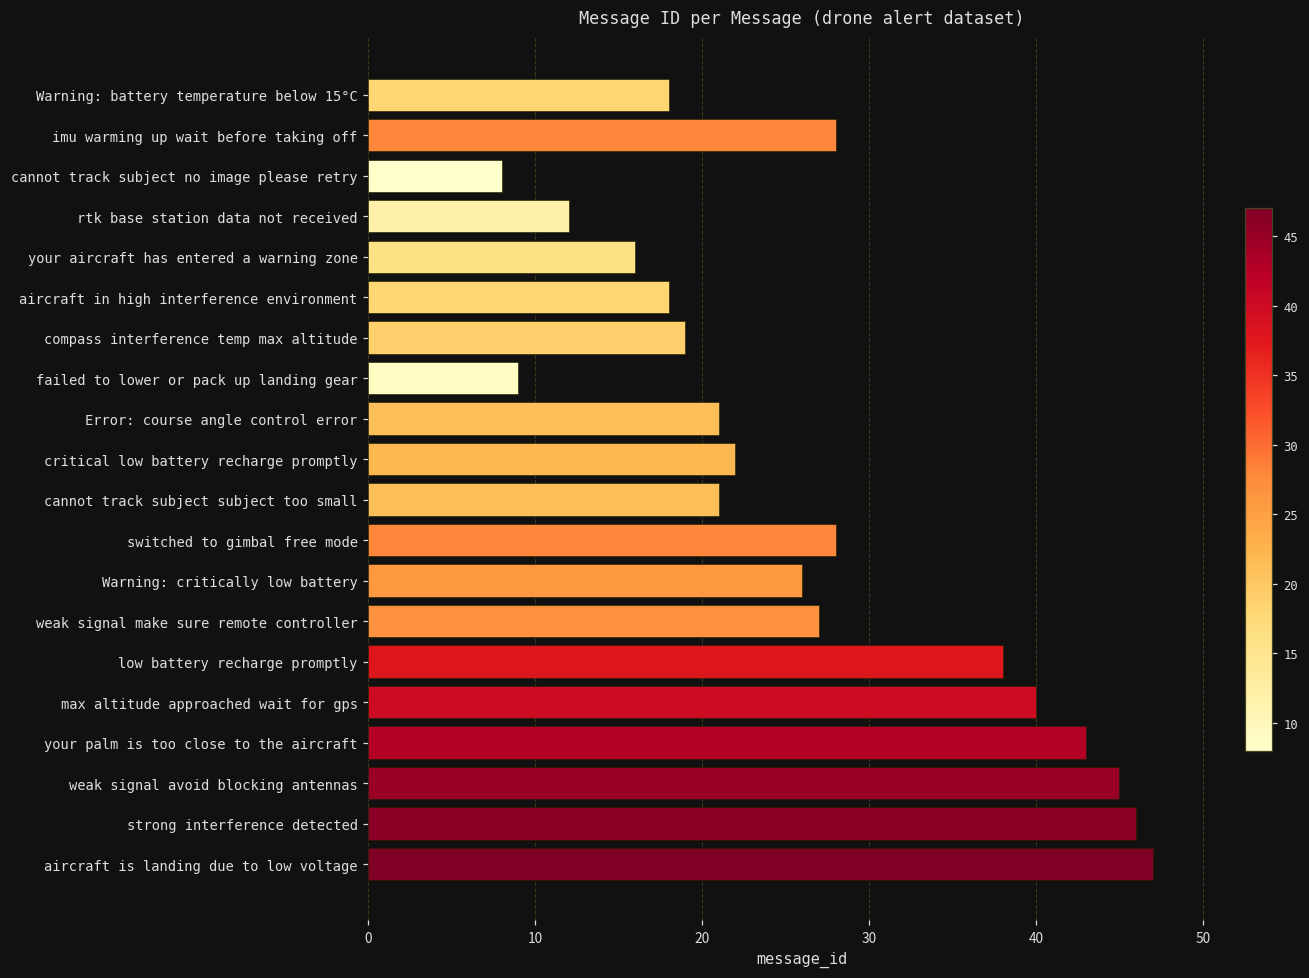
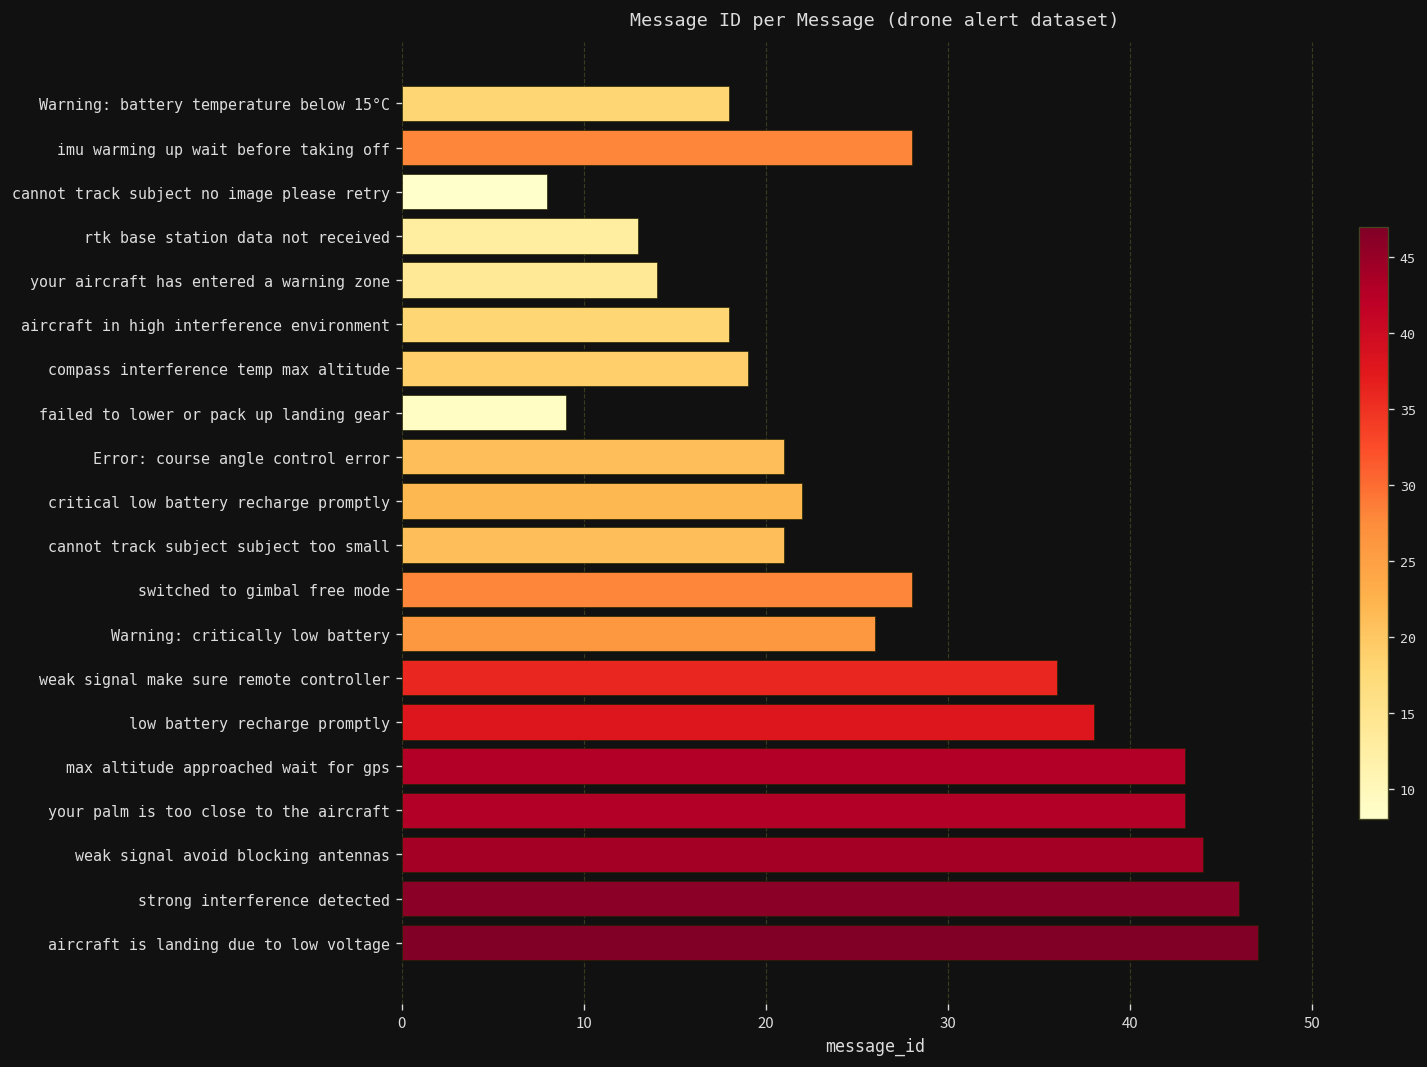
  {
    "Warning: battery temperature below 15°C": 18,
    "imu warming up wait before taking off": 28,
    "cannot track subject no image please retry": 8,
-   "rtk base station data not received": 12,
-   "your aircraft has entered a warning zone": 16,
+   "rtk base station data not received": 13,
+   "your aircraft has entered a warning zone": 14,
    "aircraft in high interference environment": 18,
    "compass interference temp max altitude": 19,
    "failed to lower or pack up landing gear": 9,
    "Error: course angle control error": 21,
    "critical low battery recharge promptly": 22,
    "cannot track subject subject too small": 21,
    "switched to gimbal free mode": 28,
    "Warning: critically low battery": 26,
-   "weak signal make sure remote controller": 27,
+   "weak signal make sure remote controller": 36,
    "low battery recharge promptly": 38,
-   "max altitude approached wait for gps": 40,
+   "max altitude approached wait for gps": 43,
    "your palm is too close to the aircraft": 43,
-   "weak signal avoid blocking antennas": 45,
+   "weak signal avoid blocking antennas": 44,
    "strong interference detected": 46,
    "aircraft is landing due to low voltage": 47
  }
